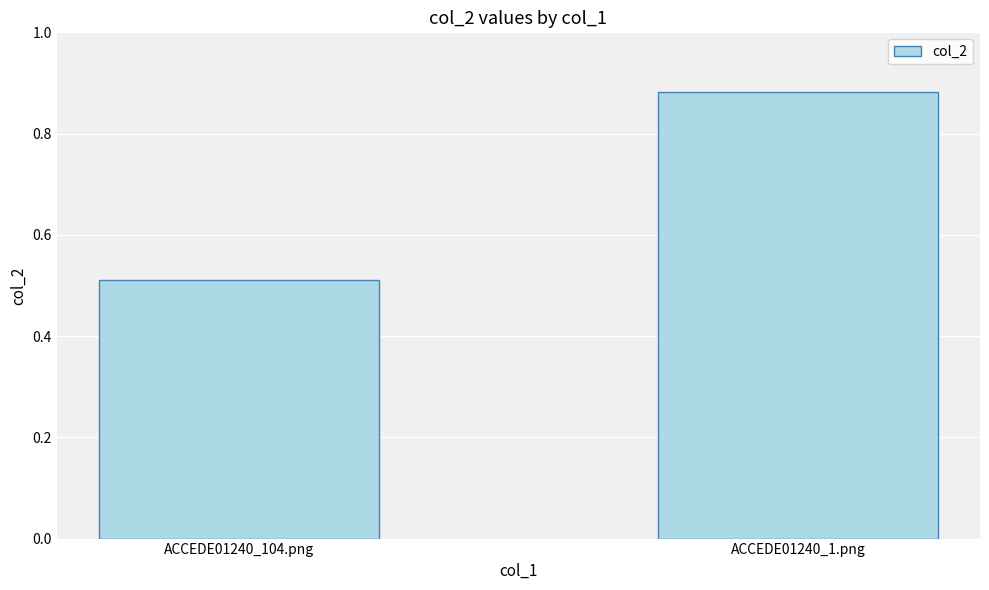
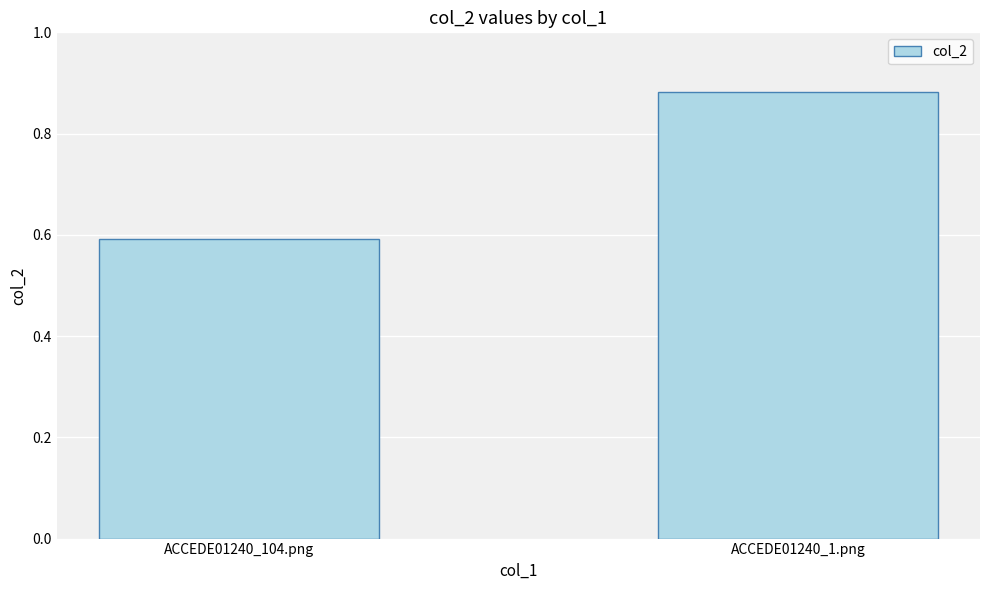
  {
-   "ACCEDE01240_104.png": 0.51,
+   "ACCEDE01240_104.png": 0.59,
    "ACCEDE01240_1.png": 0.88
  }
